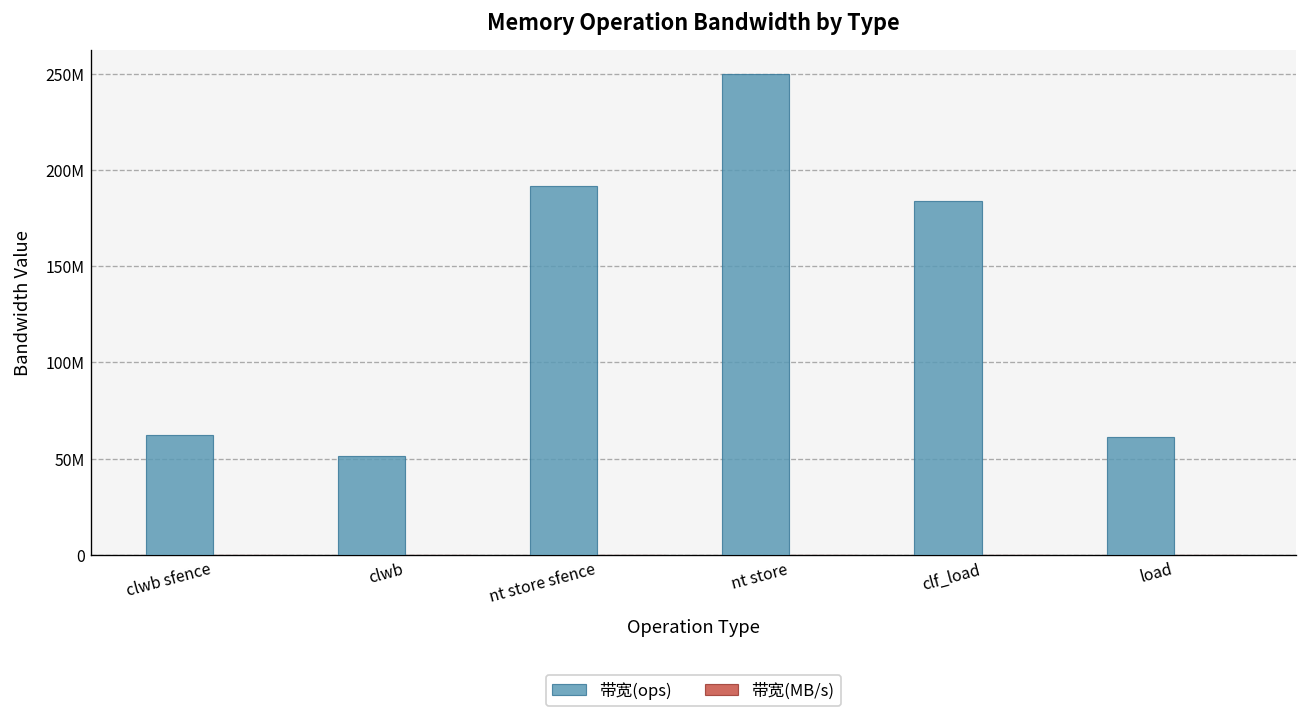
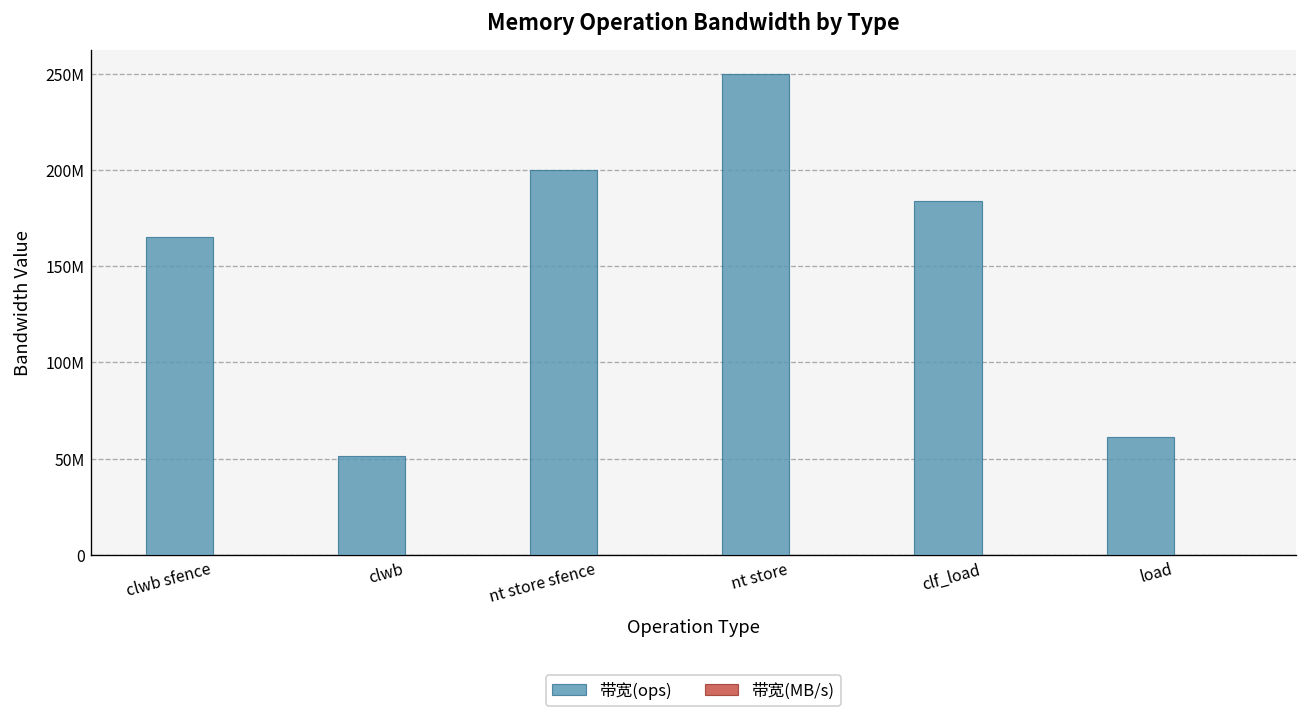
  {
    "带宽(ops)": {
-     "clwb sfence": 63000000,
+     "clwb sfence": 165000000,
      "clwb": 52000000,
-     "nt store sfence": 192000000,
+     "nt store sfence": 200000000,
      "nt store": 250000000,
      "clf_load": 184000000,
      "load": 61000000
    }
  }
